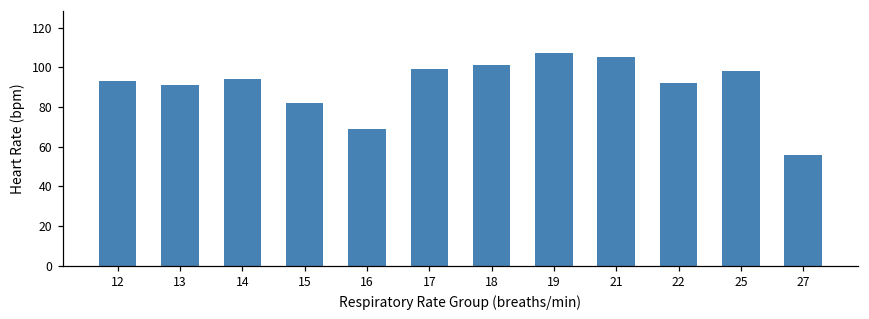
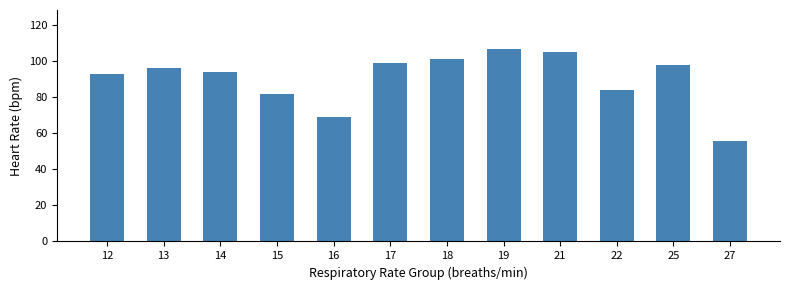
  {
    "12": 93,
-   "13": 91,
+   "13": 96,
    "14": 94,
    "15": 82,
    "16": 69,
    "17": 99,
    "18": 101,
    "19": 107,
    "21": 105,
-   "22": 92,
+   "22": 84,
    "25": 98,
    "27": 56
  }
